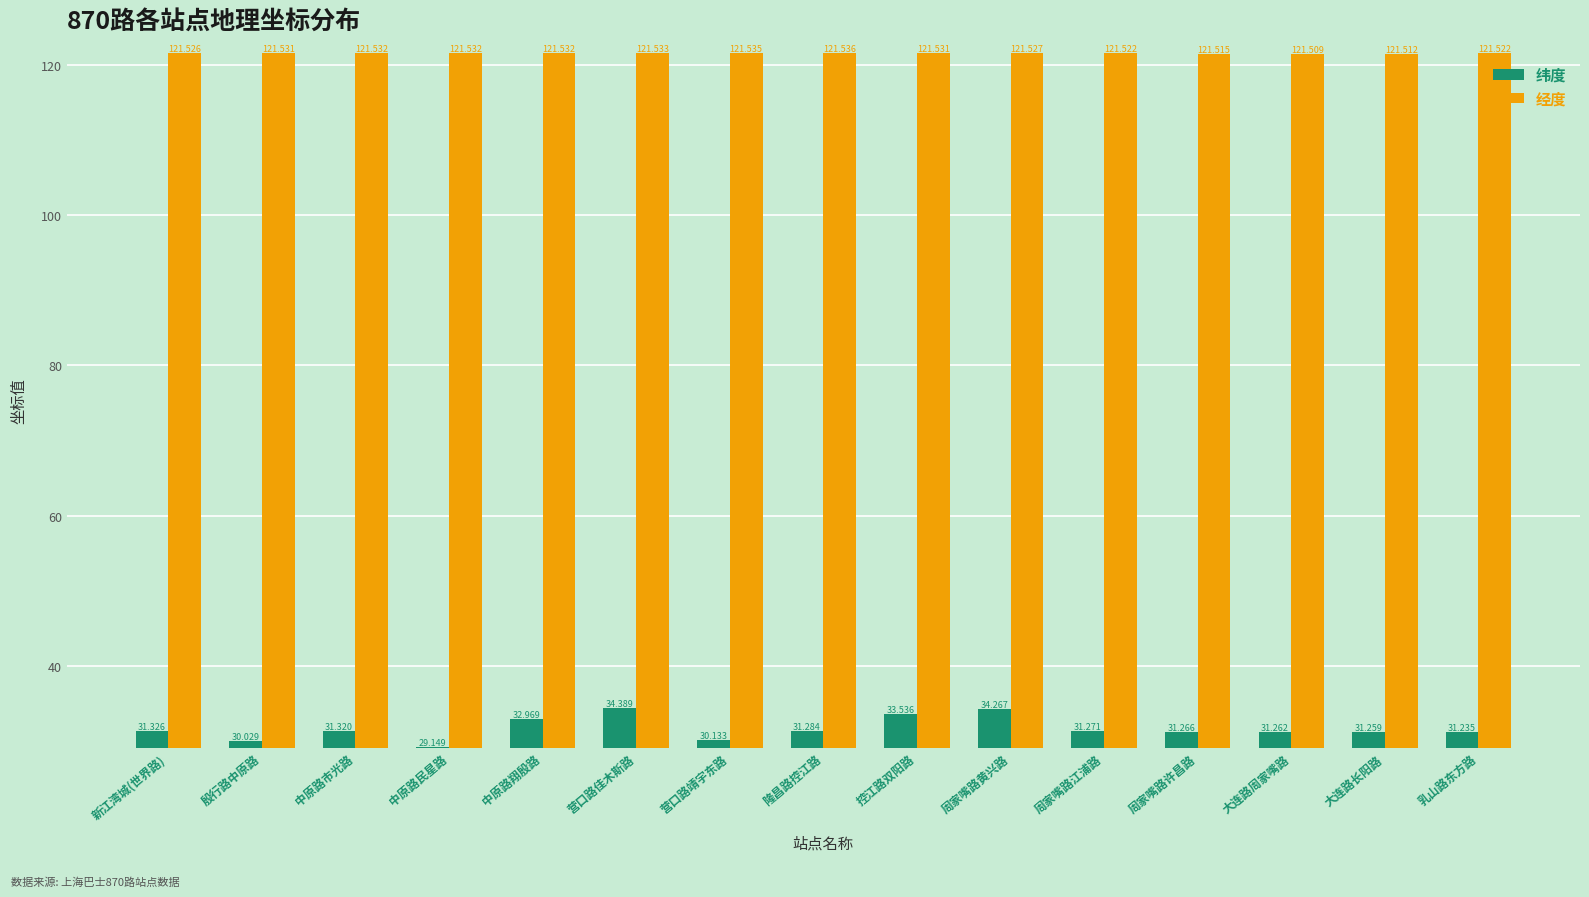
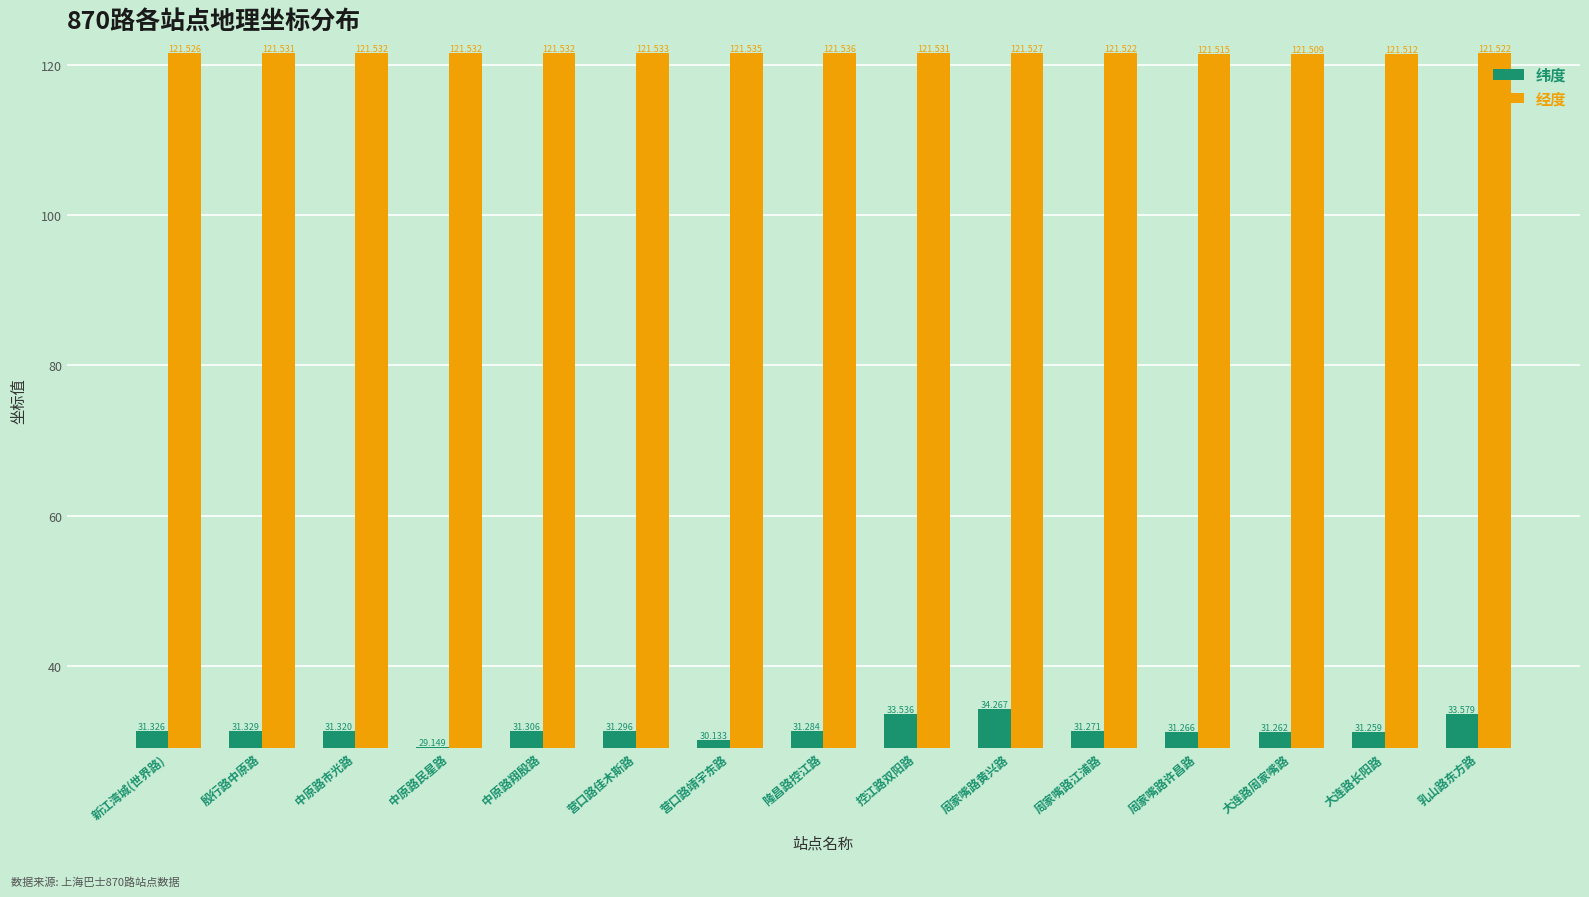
  {
    "纬度": {
      "新江湾城(世界路)": 31.326,
-     "殷行路中原路": 30.029,
+     "殷行路中原路": 31.329,
      "中原路市光路": 31.320,
      "中原路民星路": 29.149,
-     "中原路翔殷路": 32.969,
-     "营口路佳木斯路": 34.389,
+     "中原路翔殷路": 31.306,
+     "营口路佳木斯路": 31.296,
      "营口路靖宇东路": 30.133,
      "隆昌路控江路": 31.284,
      "控江路双阳路": 33.536,
      "周家嘴路黄兴路": 34.267,
      "周家嘴路江浦路": 31.271,
      "周家嘴路许昌路": 31.266,
      "大连路周家嘴路": 31.262,
      "大连路长阳路": 31.259,
-     "乳山路东方路": 31.235
+     "乳山路东方路": 33.579
    },
    "经度": {
      "新江湾城(世界路)": 121.526,
      "殷行路中原路": 121.531,
      "中原路市光路": 121.532,
      "中原路民星路": 121.532,
      "中原路翔殷路": 121.532,
      "营口路佳木斯路": 121.533,
      "营口路靖宇东路": 121.535,
      "隆昌路控江路": 121.536,
      "控江路双阳路": 121.531,
      "周家嘴路黄兴路": 121.527,
      "周家嘴路江浦路": 121.522,
      "周家嘴路许昌路": 121.515,
      "大连路周家嘴路": 121.509,
      "大连路长阳路": 121.512,
      "乳山路东方路": 121.522
    }
  }
